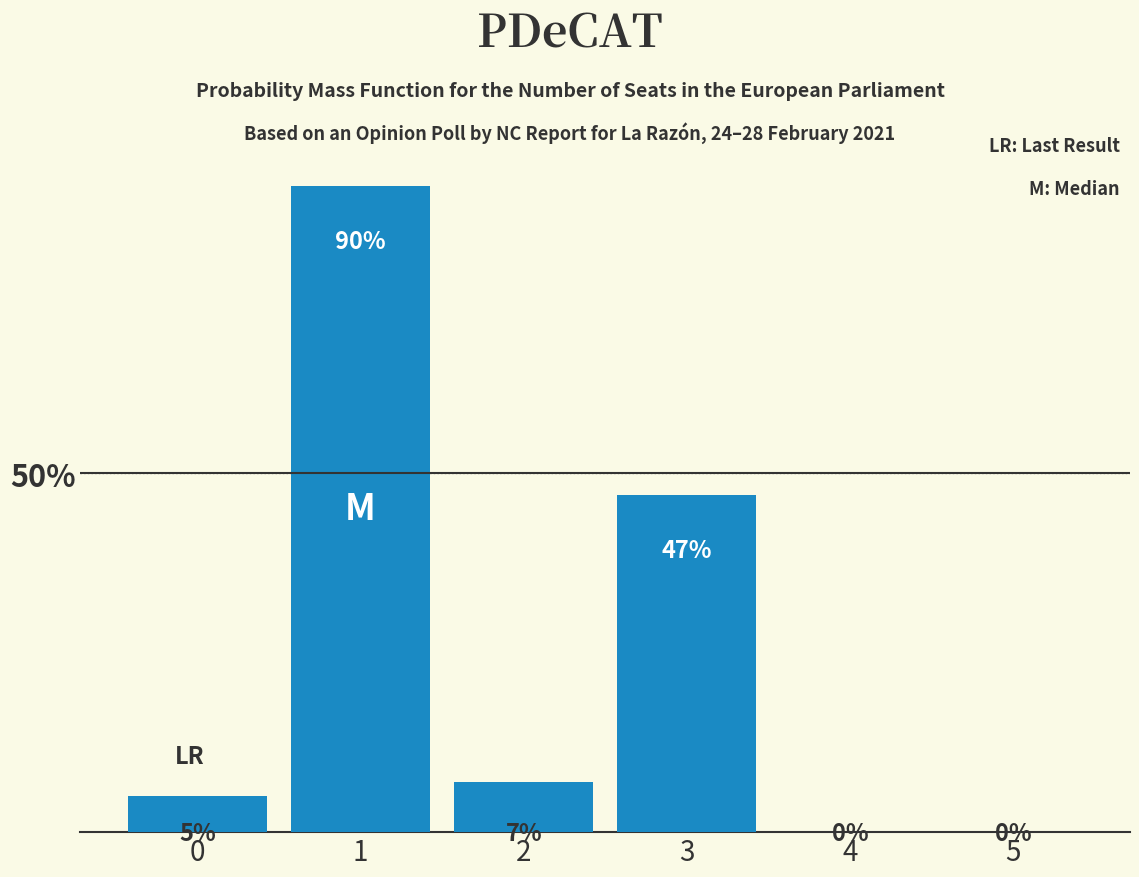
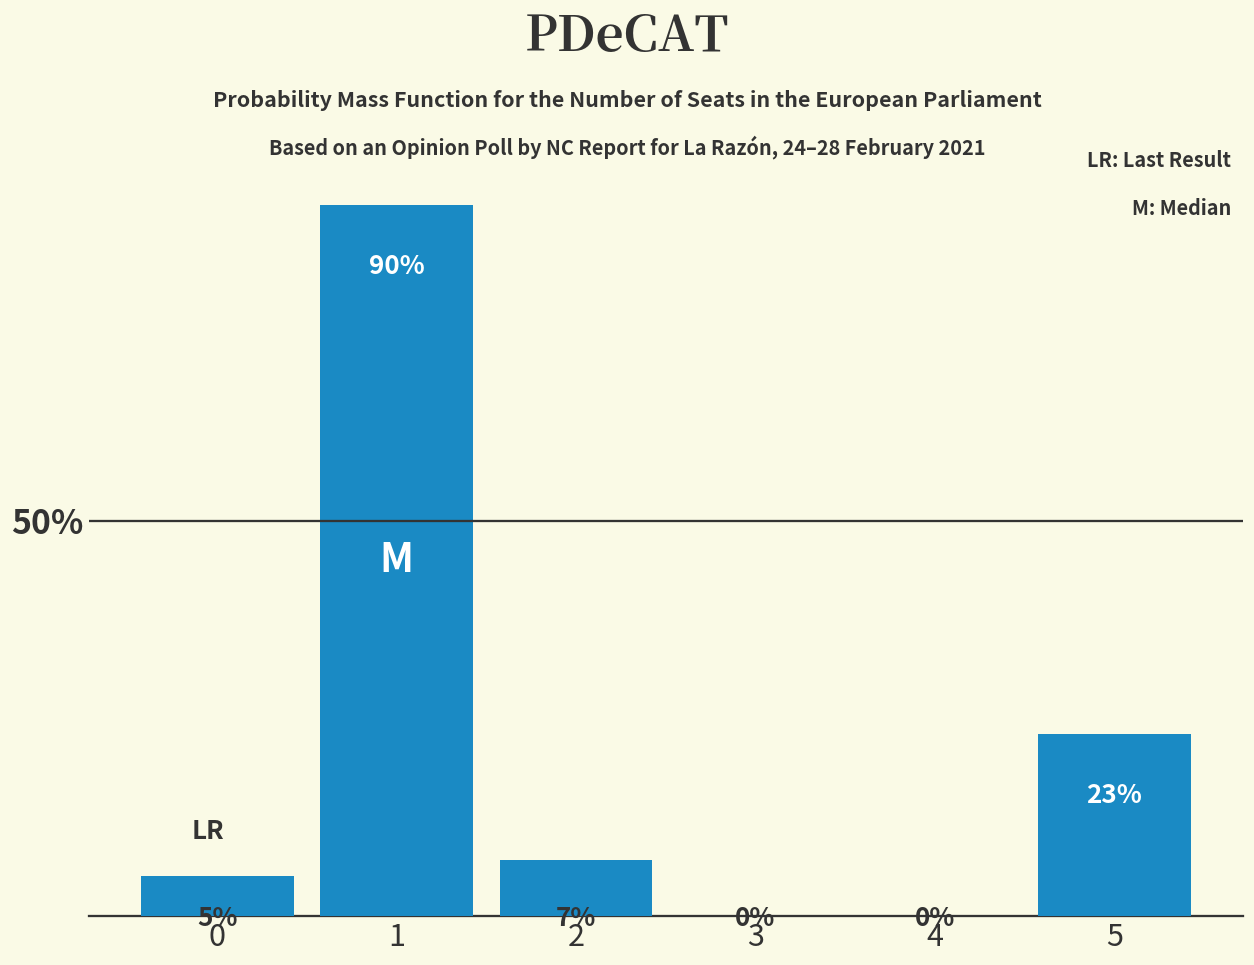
  {
    "1": "90%",
-   "3": "47%",
+   "3": "0%",
    "4": "0%",
-   "5": "0%"
+   "5": "23%"
  }
